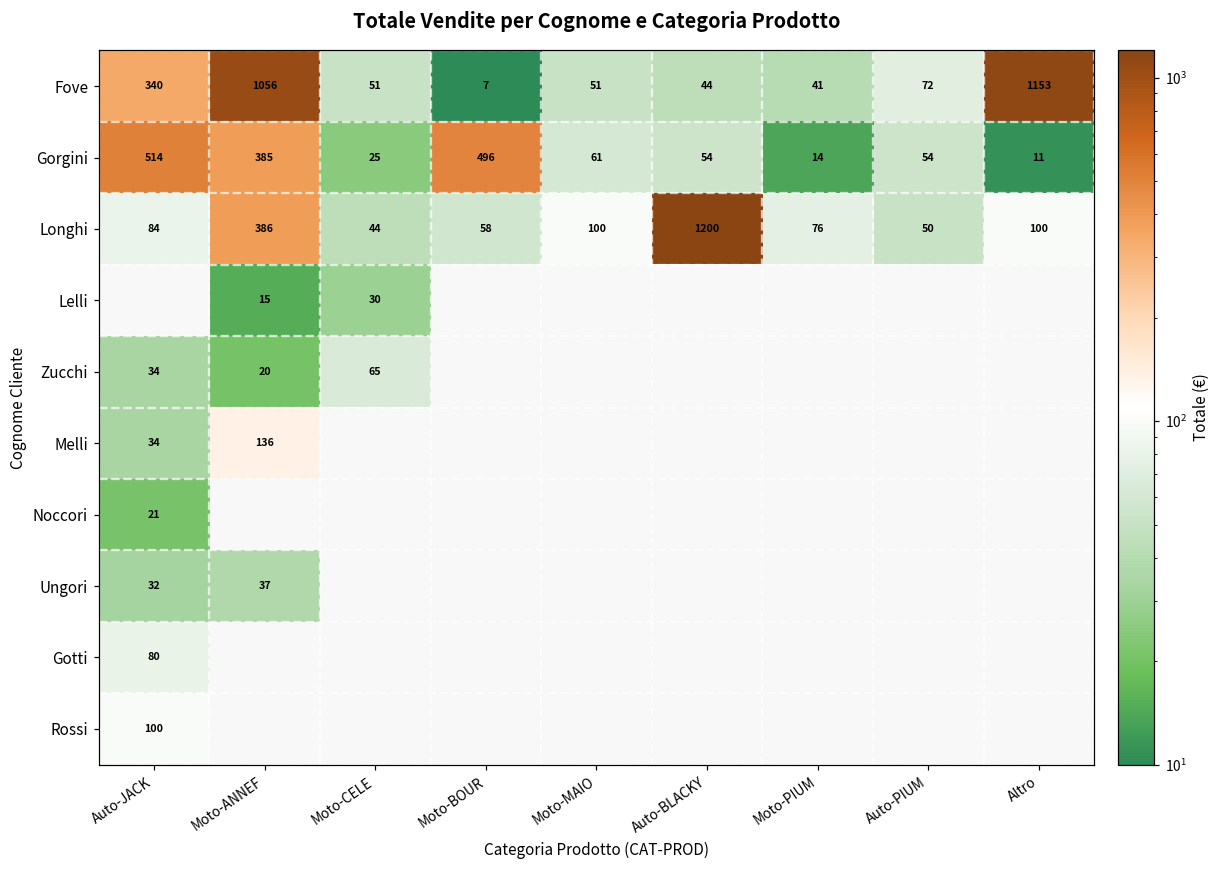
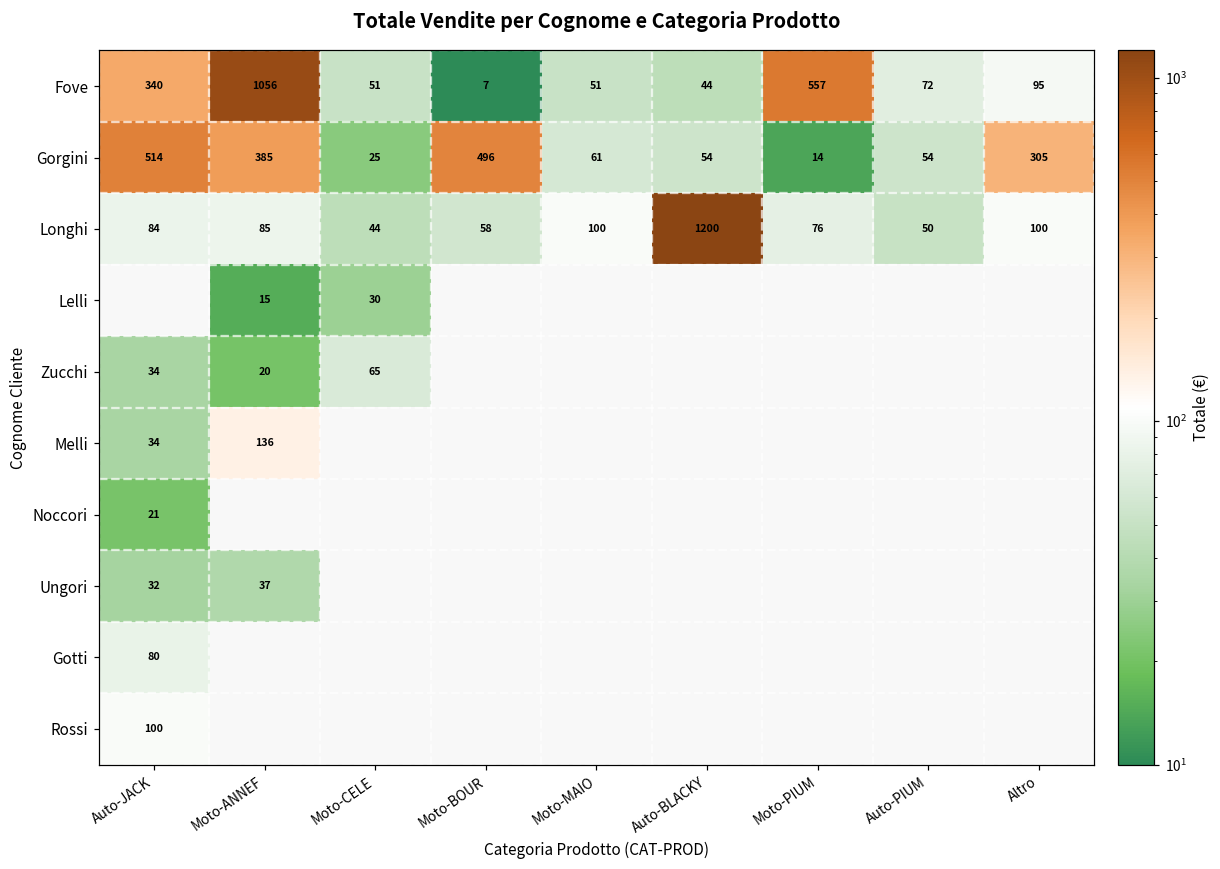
  {
    "Fove": {
      "Auto-JACK": 340,
      "Moto-ANNEF": 1056,
      "Moto-CELE": 51,
      "Moto-BOUR": 7,
      "Moto-MAIO": 51,
      "Auto-BLACKY": 44,
-     "Moto-PIUM": 41,
+     "Moto-PIUM": 557,
      "Auto-PIUM": 72,
-     "Altro": 1153
+     "Altro": 95
    },
    "Gorgini": {
      "Auto-JACK": 514,
      "Moto-ANNEF": 385,
      "Moto-CELE": 25,
      "Moto-BOUR": 496,
      "Moto-MAIO": 61,
      "Auto-BLACKY": 54,
      "Moto-PIUM": 14,
      "Auto-PIUM": 54,
-     "Altro": 11
+     "Altro": 305
    },
    "Longhi": {
      "Auto-JACK": 84,
-     "Moto-ANNEF": 386,
+     "Moto-ANNEF": 85,
      "Moto-CELE": 44,
      "Moto-BOUR": 58,
      "Moto-MAIO": 100,
      "Auto-BLACKY": 1200,
      "Moto-PIUM": 76,
      "Auto-PIUM": 50,
      "Altro": 100
    },
    "Lelli": {
      "Moto-ANNEF": 15,
      "Moto-CELE": 30
    },
    "Zucchi": {
      "Auto-JACK": 34,
      "Moto-ANNEF": 20,
      "Moto-CELE": 65
    },
    "Melli": {
      "Auto-JACK": 34,
      "Moto-ANNEF": 136
    },
    "Noccori": {
      "Auto-JACK": 21
    },
    "Ungori": {
      "Auto-JACK": 32,
      "Moto-ANNEF": 37
    },
    "Gotti": {
      "Auto-JACK": 80
    },
    "Rossi": {
      "Auto-JACK": 100
    }
  }
